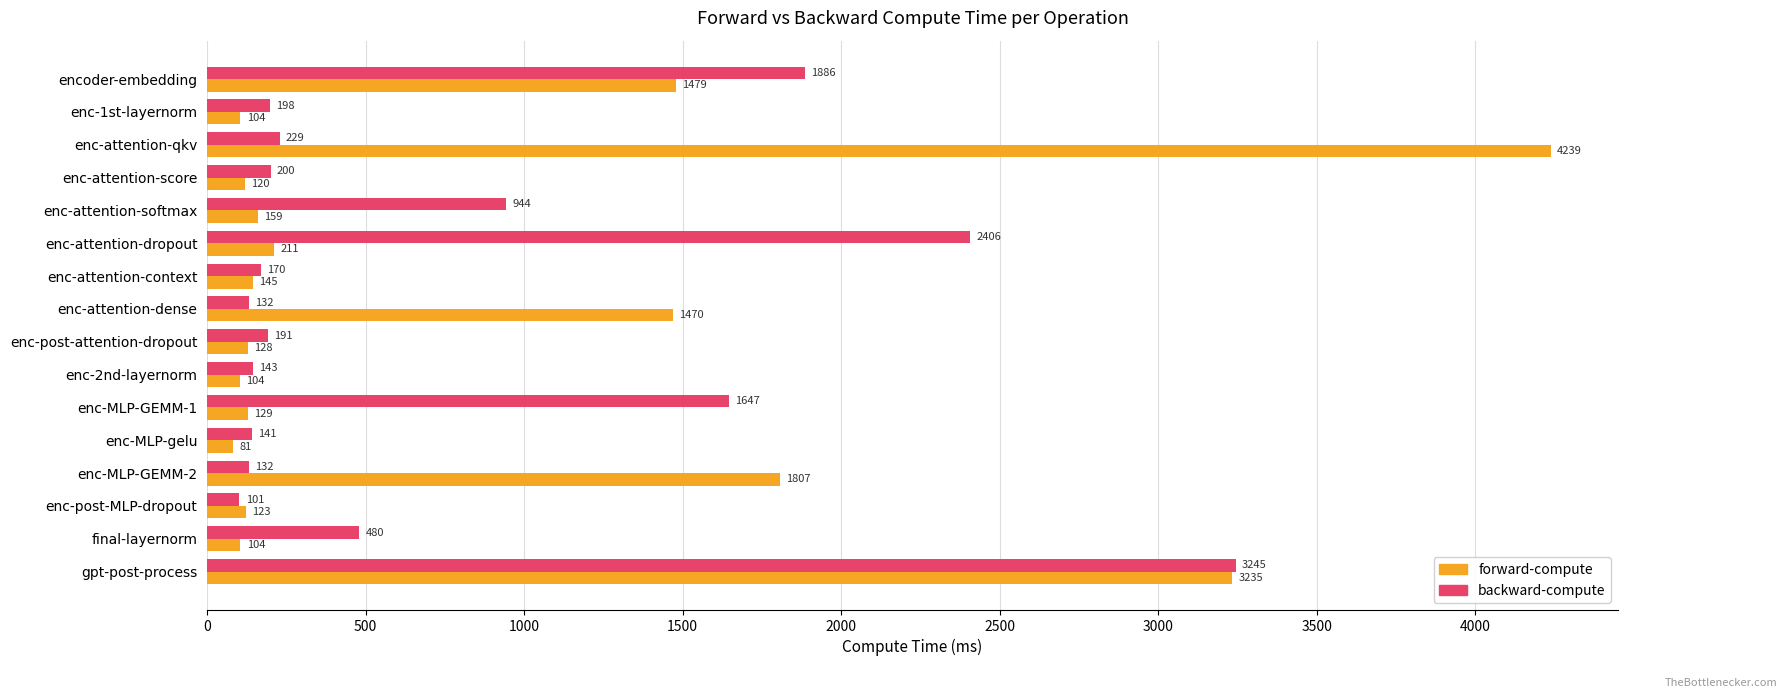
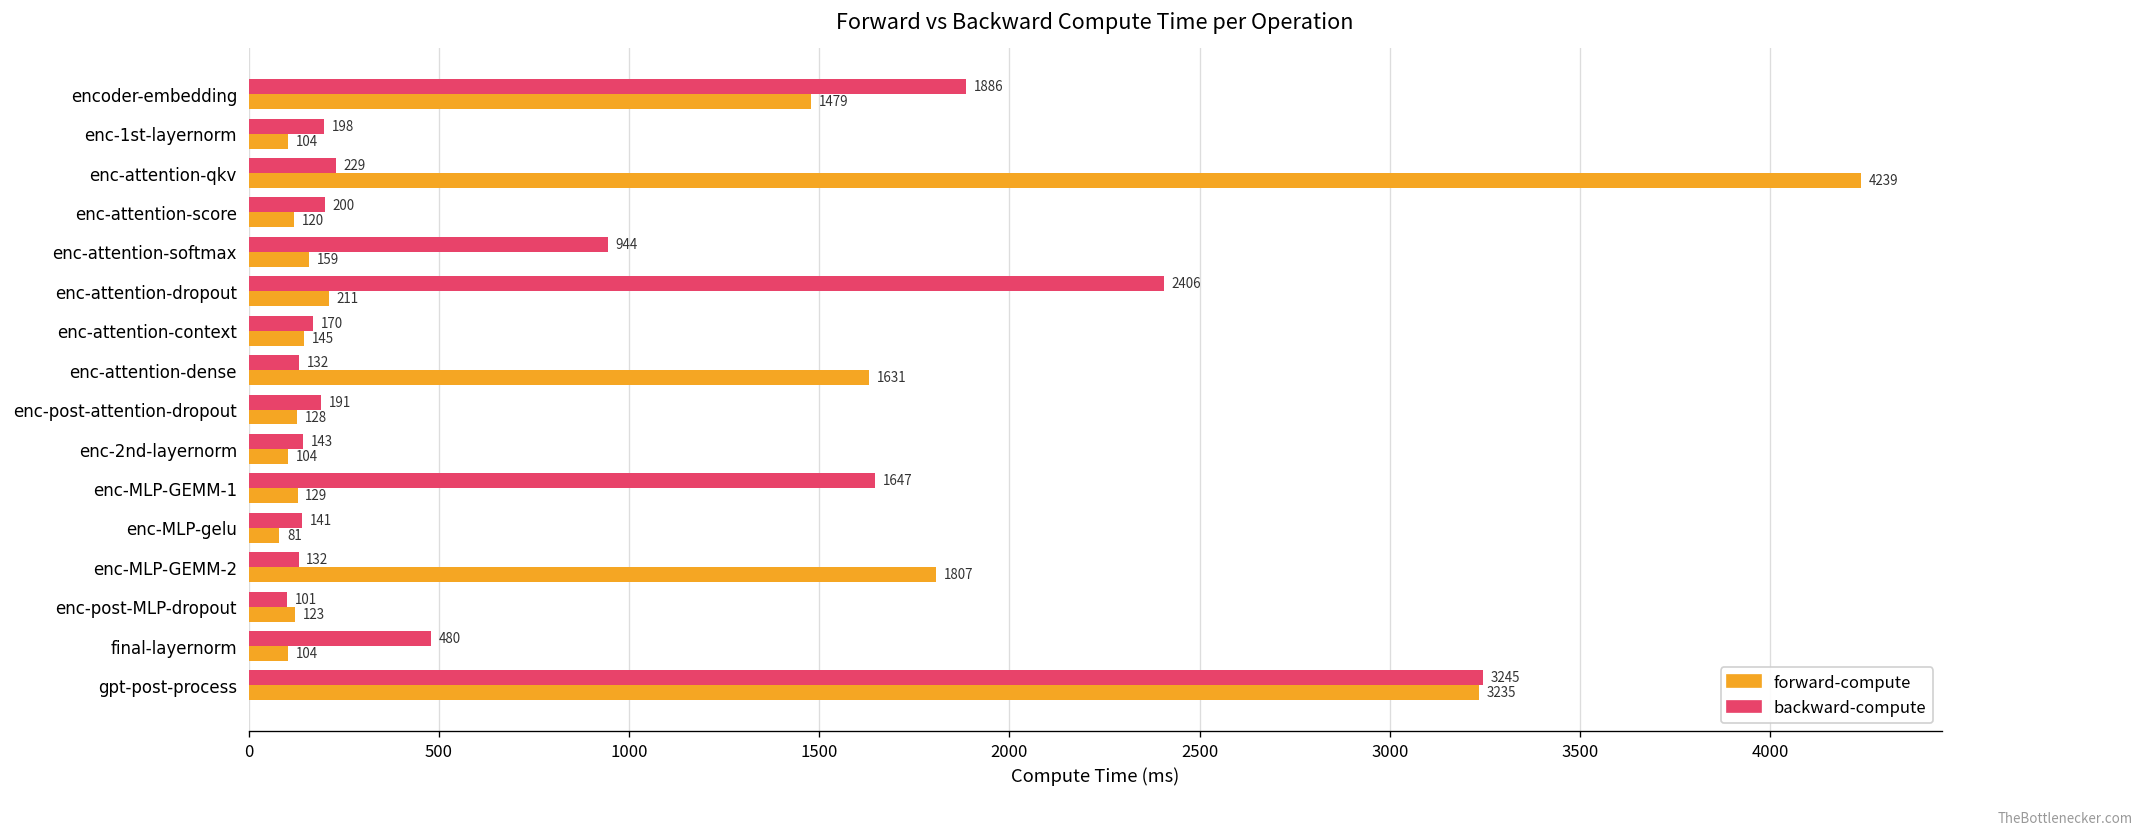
  {
    "forward-compute": {
      "encoder-embedding": 1479,
      "enc-1st-layernorm": 104,
      "enc-attention-qkv": 4239,
      "enc-attention-score": 120,
      "enc-attention-softmax": 159,
      "enc-attention-dropout": 211,
      "enc-attention-context": 145,
-     "enc-attention-dense": 1470,
+     "enc-attention-dense": 1631,
      "enc-post-attention-dropout": 128,
      "enc-2nd-layernorm": 104,
      "enc-MLP-GEMM-1": 129,
      "enc-MLP-gelu": 81,
      "enc-MLP-GEMM-2": 1807,
      "enc-post-MLP-dropout": 123,
      "final-layernorm": 104,
      "gpt-post-process": 3235
    },
    "backward-compute": {
      "encoder-embedding": 1886,
      "enc-1st-layernorm": 198,
      "enc-attention-qkv": 229,
      "enc-attention-score": 200,
      "enc-attention-softmax": 944,
      "enc-attention-dropout": 2406,
      "enc-attention-context": 170,
      "enc-attention-dense": 132,
      "enc-post-attention-dropout": 191,
      "enc-2nd-layernorm": 143,
      "enc-MLP-GEMM-1": 1647,
      "enc-MLP-gelu": 141,
      "enc-MLP-GEMM-2": 132,
      "enc-post-MLP-dropout": 101,
      "final-layernorm": 480,
      "gpt-post-process": 3245
    }
  }
